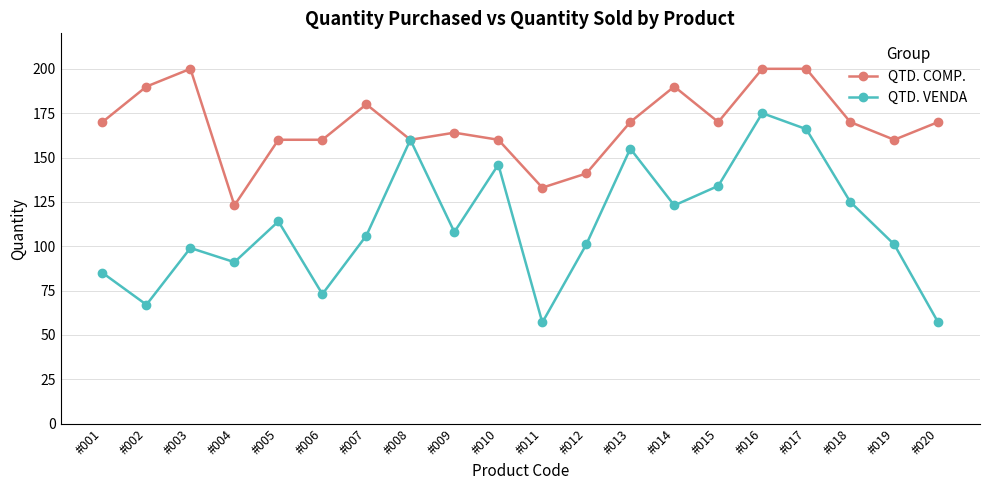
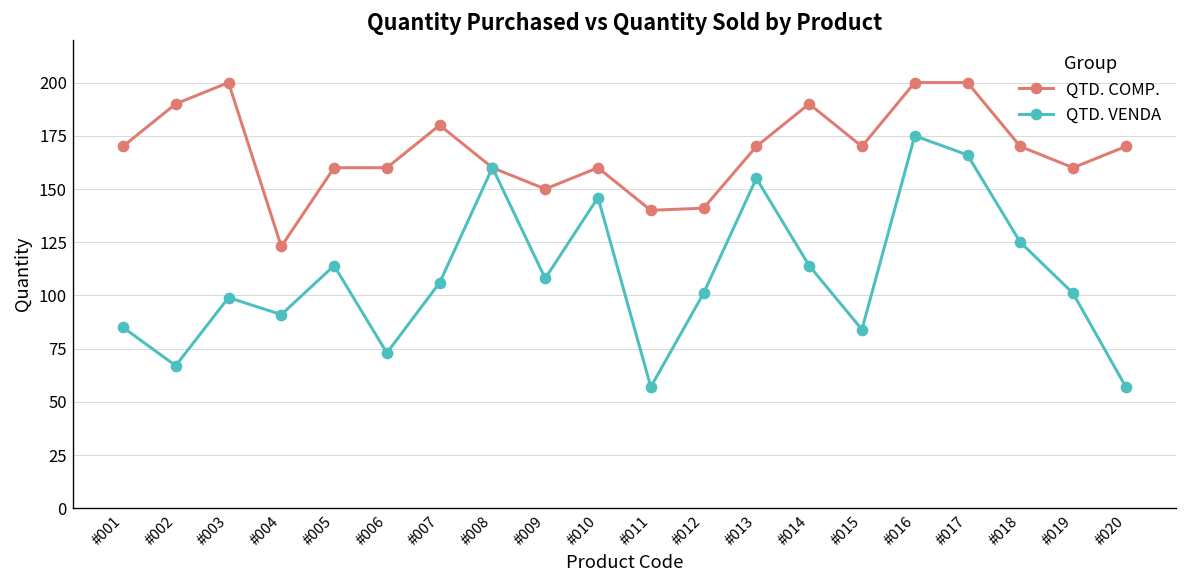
  {
    "QTD. COMP.": {
      "#001": 170,
      "#002": 190,
      "#003": 200,
      "#004": 123,
      "#005": 160,
      "#006": 160,
      "#007": 180,
-     "#009": 164,
+     "#009": 150,
      "#010": 160,
-     "#011": 133,
+     "#011": 140,
      "#012": 141,
      "#013": 170,
      "#014": 190,
      "#015": 170,
      "#016": 200,
      "#017": 200,
      "#018": 170,
      "#019": 160,
      "#020": 170
    },
    "QTD. VENDA": {
      "#001": 85,
      "#002": 67,
      "#003": 99,
      "#004": 91,
      "#005": 114,
      "#006": 73,
      "#007": 106,
      "#009": 108,
      "#010": 146,
      "#011": 57,
      "#012": 101,
      "#013": 155,
-     "#014": 123,
-     "#015": 134,
+     "#014": 114,
+     "#015": 84,
      "#016": 175,
      "#017": 166,
      "#018": 125,
      "#019": 101,
      "#020": 57
    }
  }
